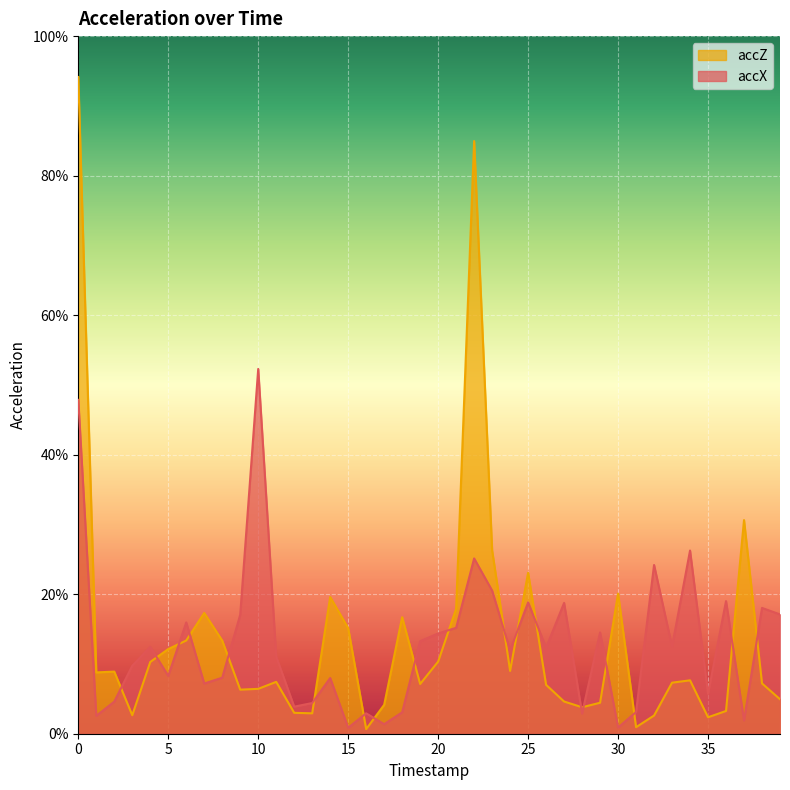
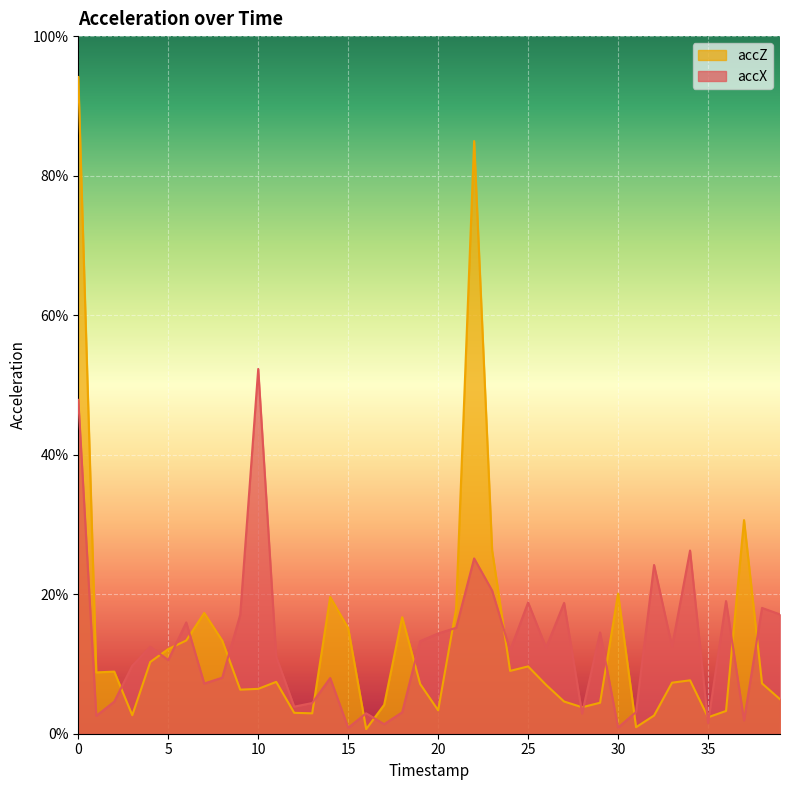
  {
    "accZ": {
      "0": "94%",
      "5": "12%",
      "10": "6%",
      "15": "15%",
-     "20": "10%",
-     "25": "23%",
+     "20": "3%",
+     "25": "10%",
      "30": "20%",
      "35": "2%"
    },
    "accX": {
      "0": "48%",
-     "5": "8%",
+     "5": "11%",
      "10": "52%",
      "15": "1%",
      "20": "14%",
      "25": "19%",
      "30": "1%",
-     "35": "6%"
+     "35": "2%"
    }
  }
